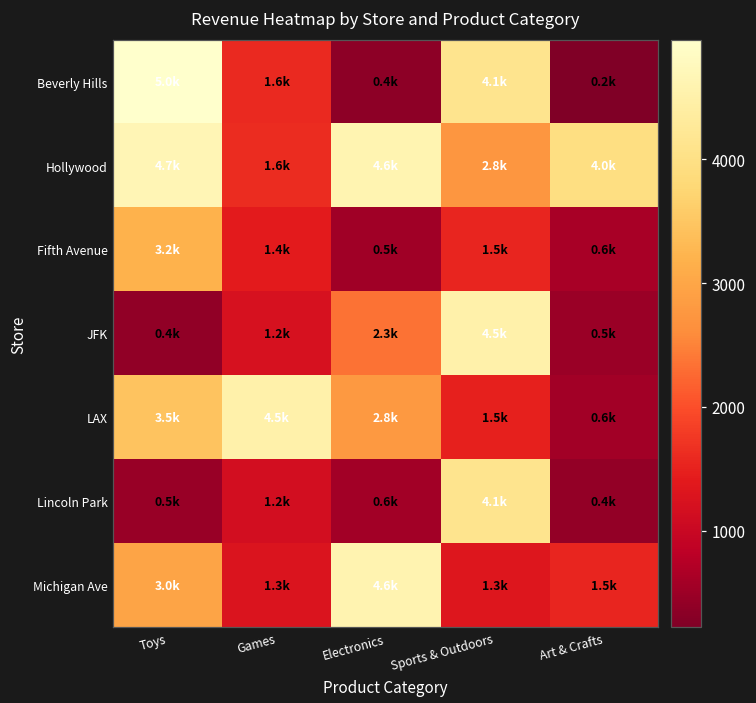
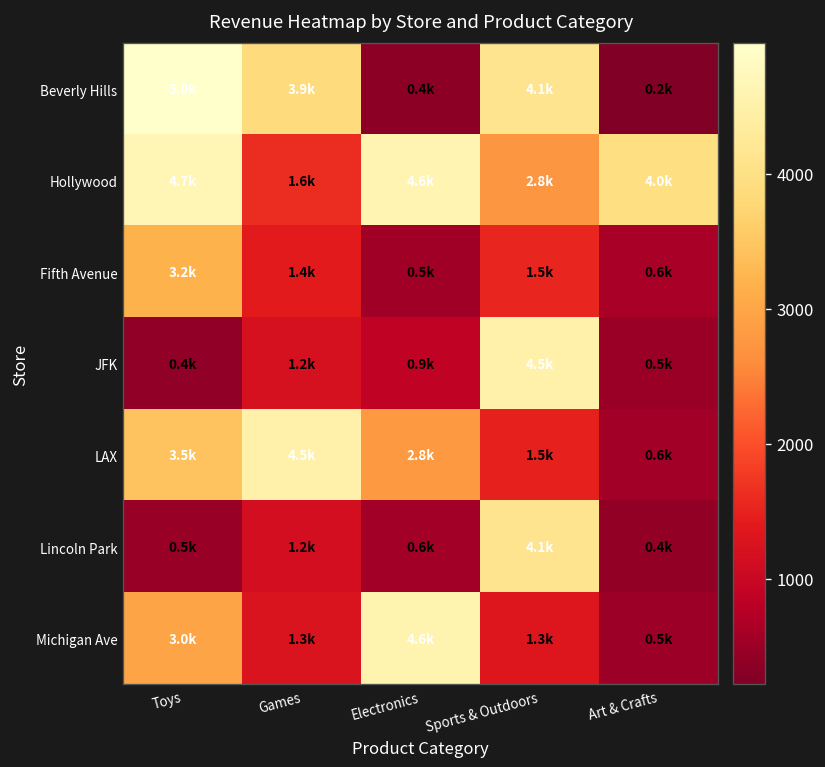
  {
    "Beverly Hills": {
      "Toys": "5.0k",
-     "Games": "1.6k",
+     "Games": "3.9k",
      "Electronics": "0.4k",
      "Sports & Outdoors": "4.1k",
      "Art & Crafts": "0.2k"
    },
    "Hollywood": {
      "Toys": "4.7k",
      "Games": "1.6k",
      "Electronics": "4.6k",
      "Sports & Outdoors": "2.8k",
      "Art & Crafts": "4.0k"
    },
    "Fifth Avenue": {
      "Toys": "3.2k",
      "Games": "1.4k",
      "Electronics": "0.5k",
      "Sports & Outdoors": "1.5k",
      "Art & Crafts": "0.6k"
    },
    "JFK": {
      "Toys": "0.4k",
      "Games": "1.2k",
-     "Electronics": "2.3k",
+     "Electronics": "0.9k",
      "Sports & Outdoors": "4.5k",
      "Art & Crafts": "0.5k"
    },
    "LAX": {
      "Toys": "3.5k",
      "Games": "4.5k",
      "Electronics": "2.8k",
      "Sports & Outdoors": "1.5k",
      "Art & Crafts": "0.6k"
    },
    "Lincoln Park": {
      "Toys": "0.5k",
      "Games": "1.2k",
      "Electronics": "0.6k",
      "Sports & Outdoors": "4.1k",
      "Art & Crafts": "0.4k"
    },
    "Michigan Ave": {
      "Toys": "3.0k",
      "Games": "1.3k",
      "Electronics": "4.6k",
      "Sports & Outdoors": "1.3k",
-     "Art & Crafts": "1.5k"
+     "Art & Crafts": "0.5k"
    }
  }
